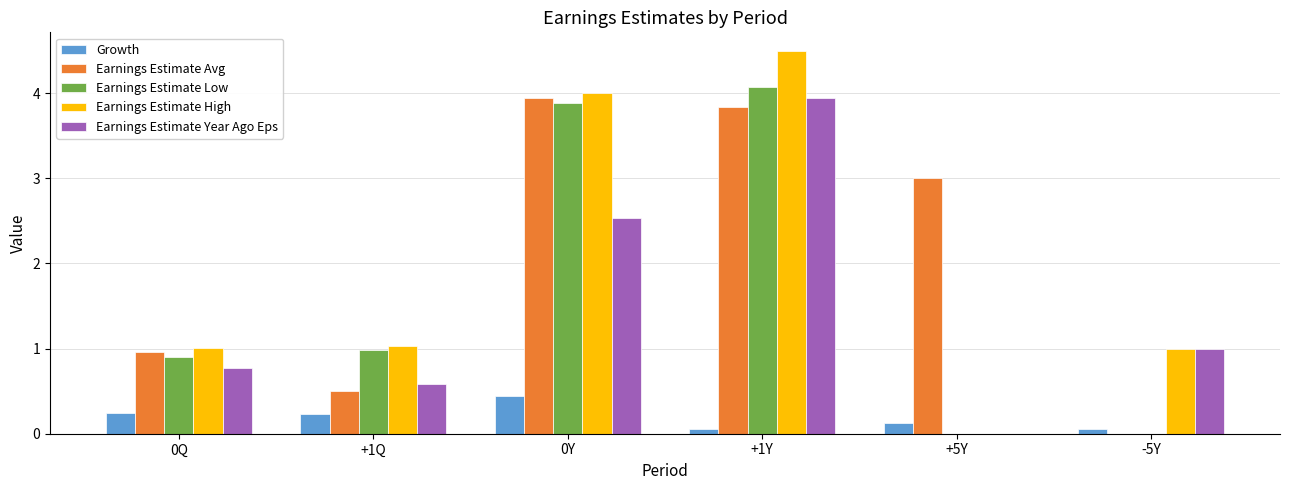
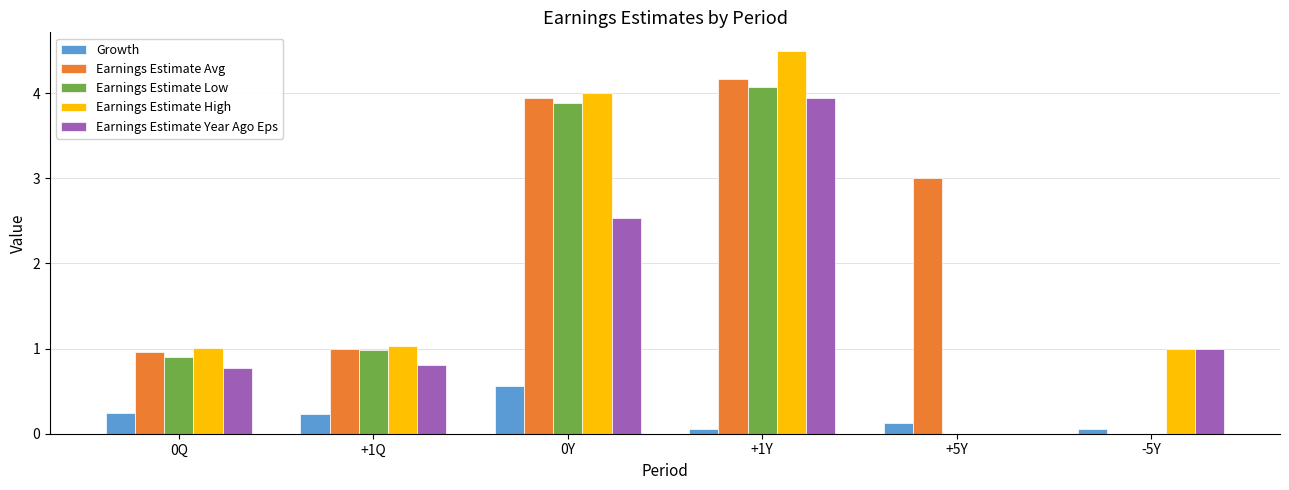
  {
    "Growth": {
      "0Q": 0.2,
      "+1Q": 0.2,
-     "0Y": 0.4,
+     "0Y": 0.6,
      "+1Y": 0.1,
      "+5Y": 0.1,
      "-5Y": 0.1
    },
    "Earnings Estimate Avg": {
      "0Q": 1.0,
-     "+1Q": 0.5,
+     "+1Q": 1.0,
      "0Y": 3.9,
-     "+1Y": 3.8,
+     "+1Y": 4.2,
      "+5Y": 3.0,
      "-5Y": 0.0
    },
    "Earnings Estimate Low": {
      "0Q": 0.9,
      "+1Q": 1.0,
      "0Y": 3.9,
      "+1Y": 4.1,
      "+5Y": 0.0,
      "-5Y": 0.0
    },
    "Earnings Estimate High": {
      "0Q": 1.0,
      "+1Q": 1.0,
      "0Y": 4.0,
      "+1Y": 4.5,
      "+5Y": 0.0,
      "-5Y": 1.0
    },
    "Earnings Estimate Year Ago Eps": {
      "0Q": 0.8,
-     "+1Q": 0.6,
+     "+1Q": 0.8,
      "0Y": 2.5,
      "+1Y": 3.9,
      "+5Y": 0.0,
      "-5Y": 1.0
    }
  }
